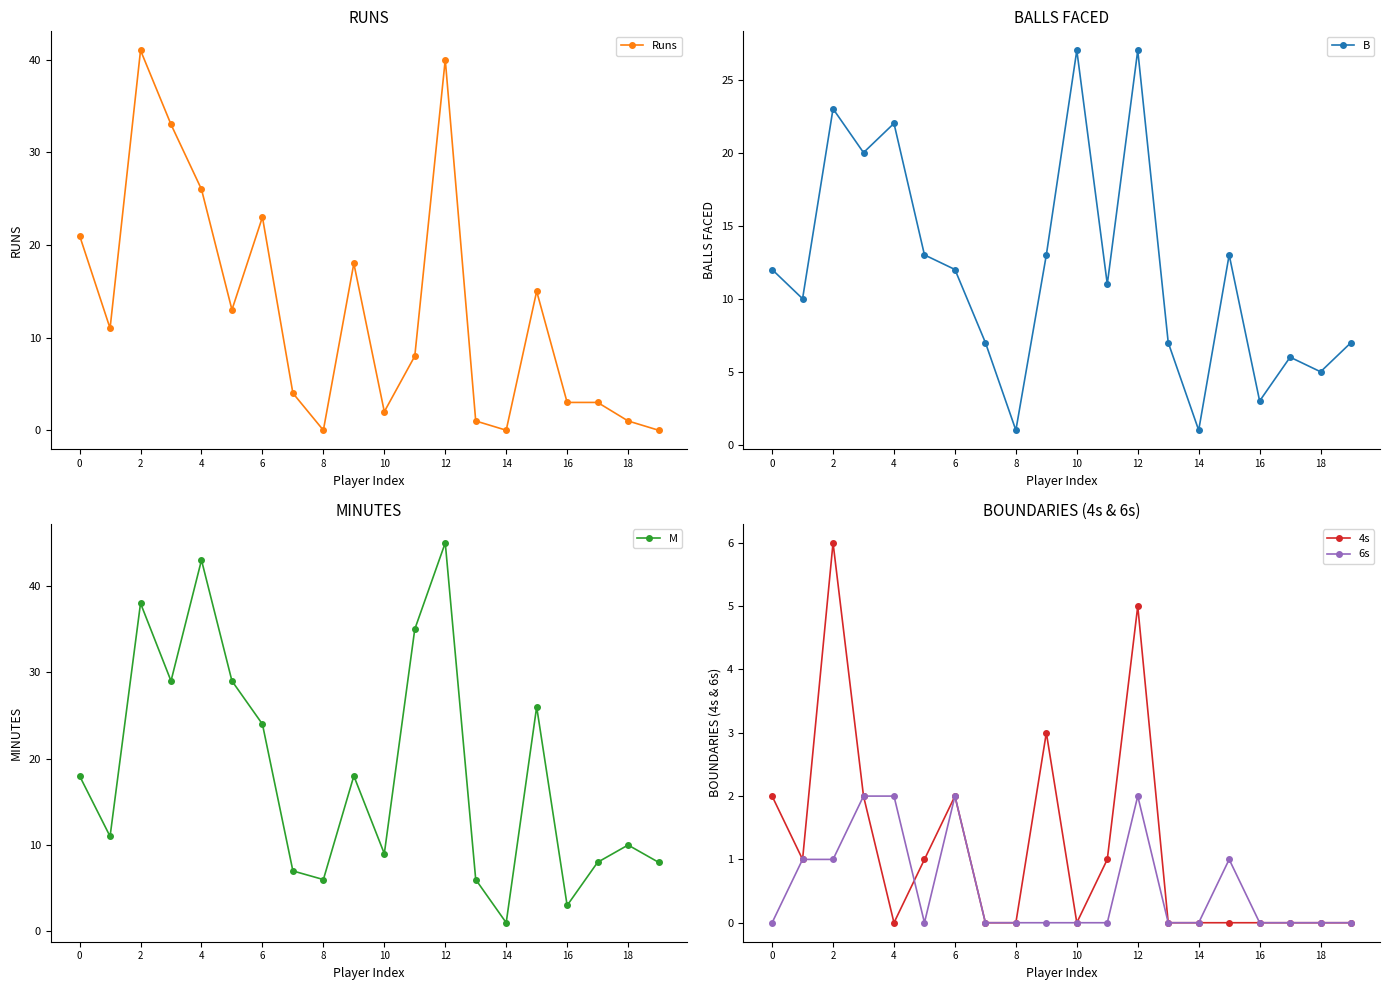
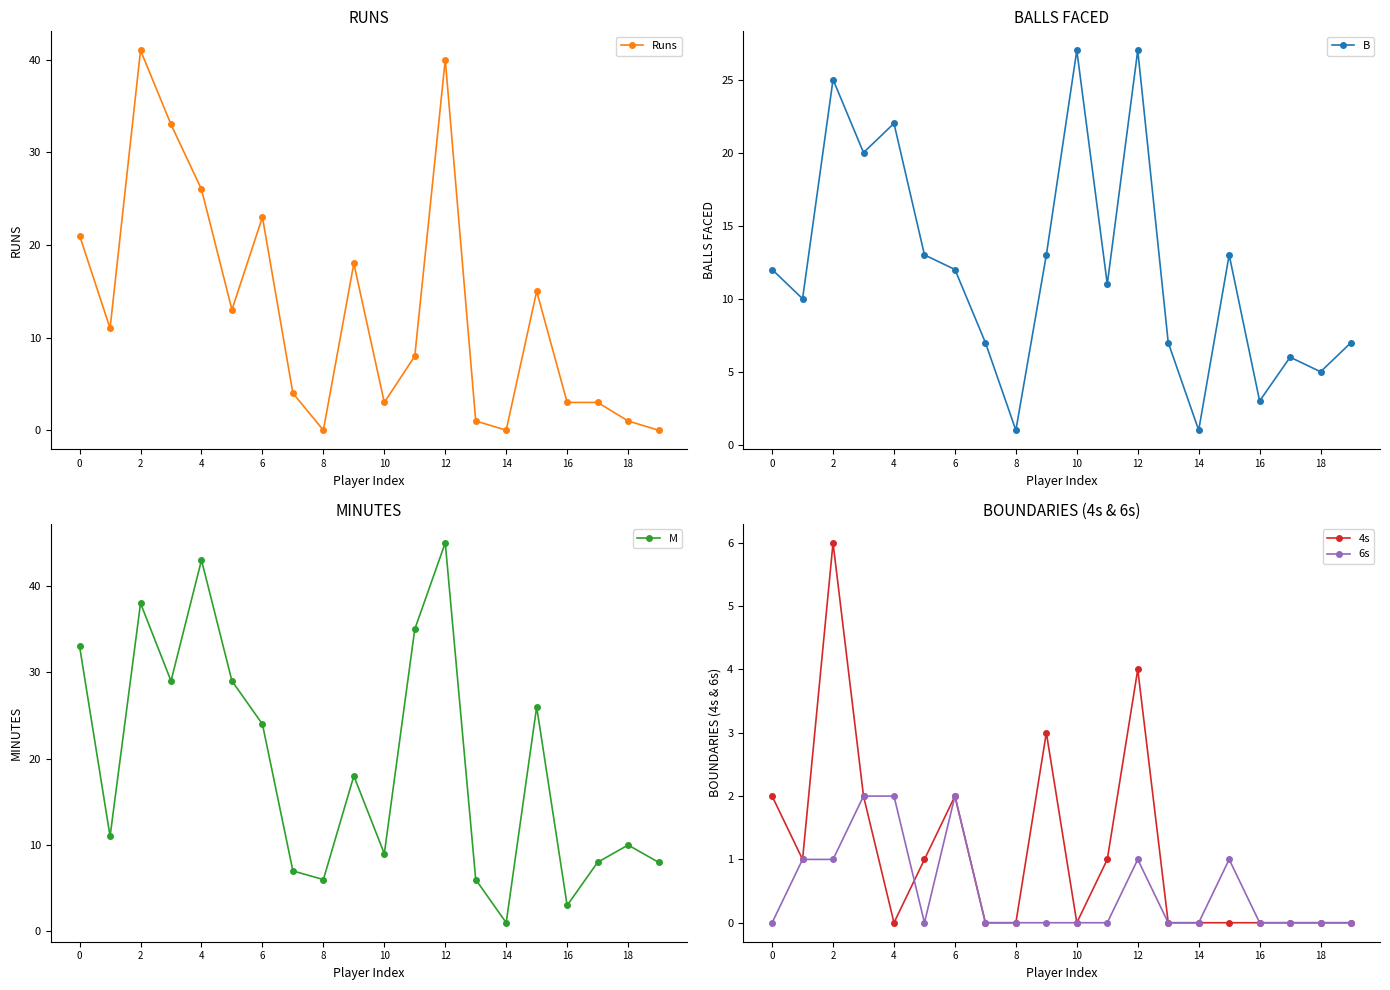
  {
    "RUNS": {
      "0": 21,
      "2": 41,
      "4": 26,
      "6": 23,
      "8": 0,
-     "10": 2,
+     "10": 3,
      "12": 40,
      "14": 0,
      "16": 3,
      "18": 1
    },
    "BALLS FACED": {
      "0": 12,
-     "2": 23,
+     "2": 25,
      "4": 22,
      "6": 12,
      "8": 1,
      "10": 27,
      "12": 27,
      "14": 1,
      "16": 3,
      "18": 5
    },
    "MINUTES": {
-     "0": 18,
+     "0": 33,
      "2": 38,
      "4": 43,
      "6": 24,
      "8": 6,
      "10": 9,
      "12": 45,
      "14": 1,
      "16": 3,
      "18": 10
    },
    "BOUNDARIES (4s & 6s)": {
      "4s": {
        "0": 2,
        "2": 6,
        "4": 0,
-       "12": 5
+       "12": 4
      },
      "6s": {
        "0": 0,
        "2": 1,
        "4": 2,
-       "12": 2
+       "12": 1
      }
    }
  }
